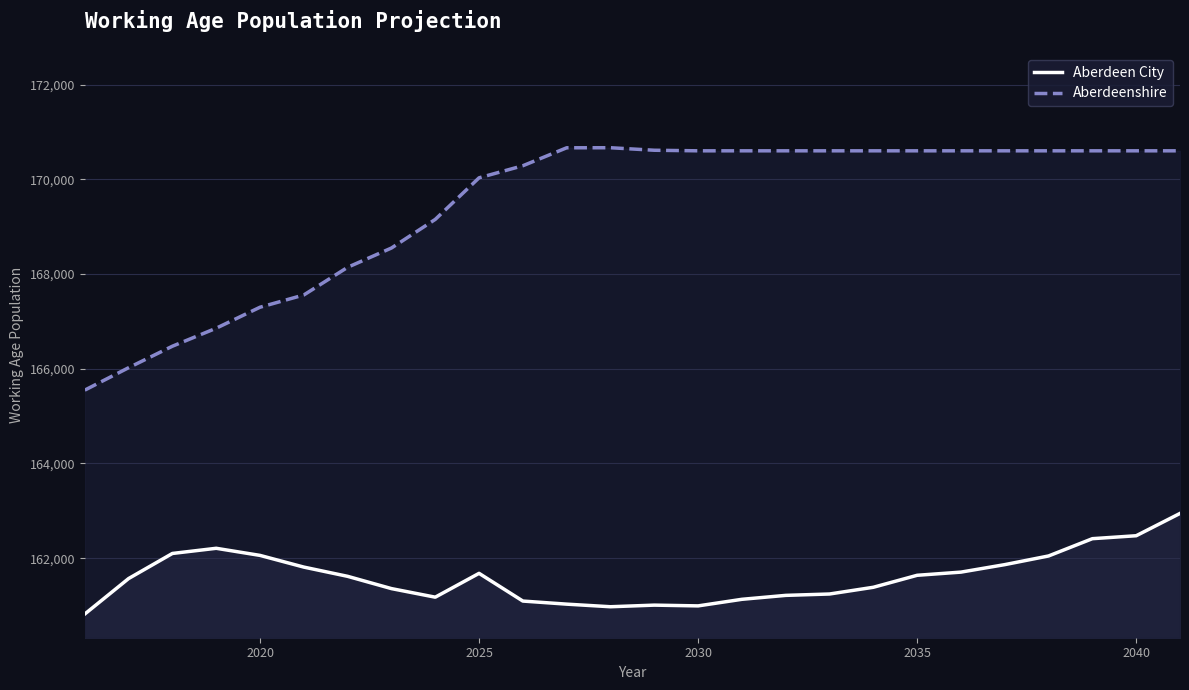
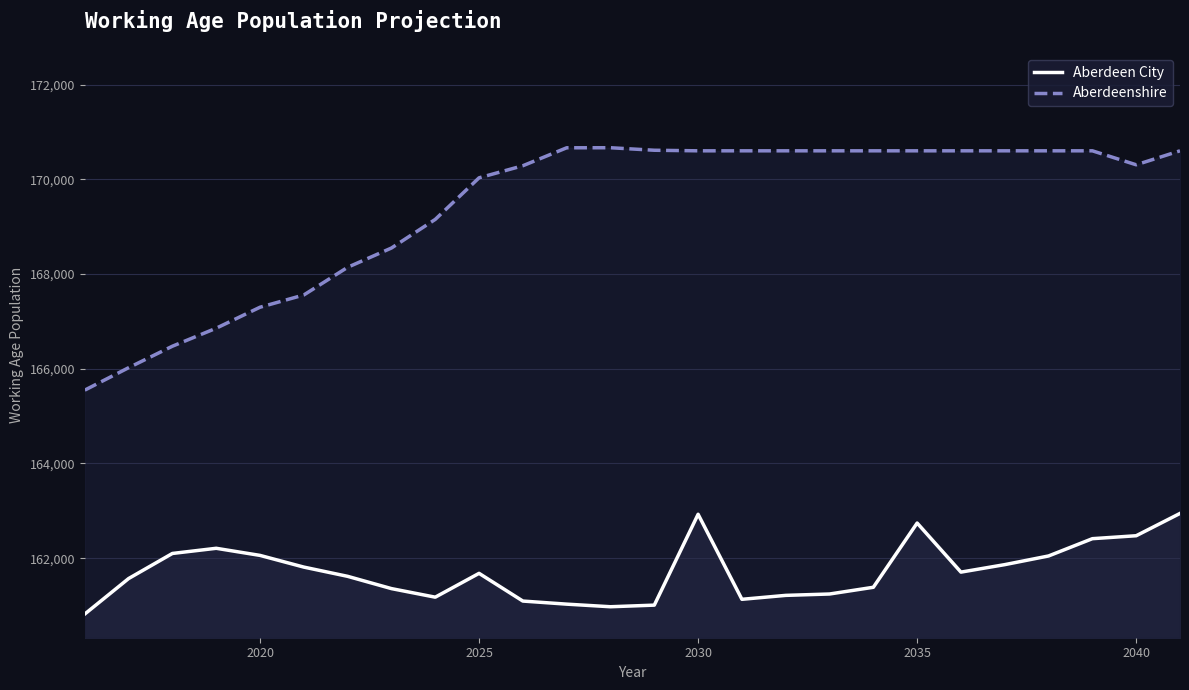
  {
    "Aberdeen City": {
      "2020": "162,100",
      "2025": "161,700",
-     "2030": "161,000",
-     "2035": "161,600",
+     "2030": "162,900",
+     "2035": "162,700",
      "2040": "162,500"
    },
    "Aberdeenshire": {
      "2020": "167,300",
      "2025": "170,000",
      "2030": "170,600",
      "2035": "170,600",
-     "2040": "170,600"
+     "2040": "170,300"
    }
  }
